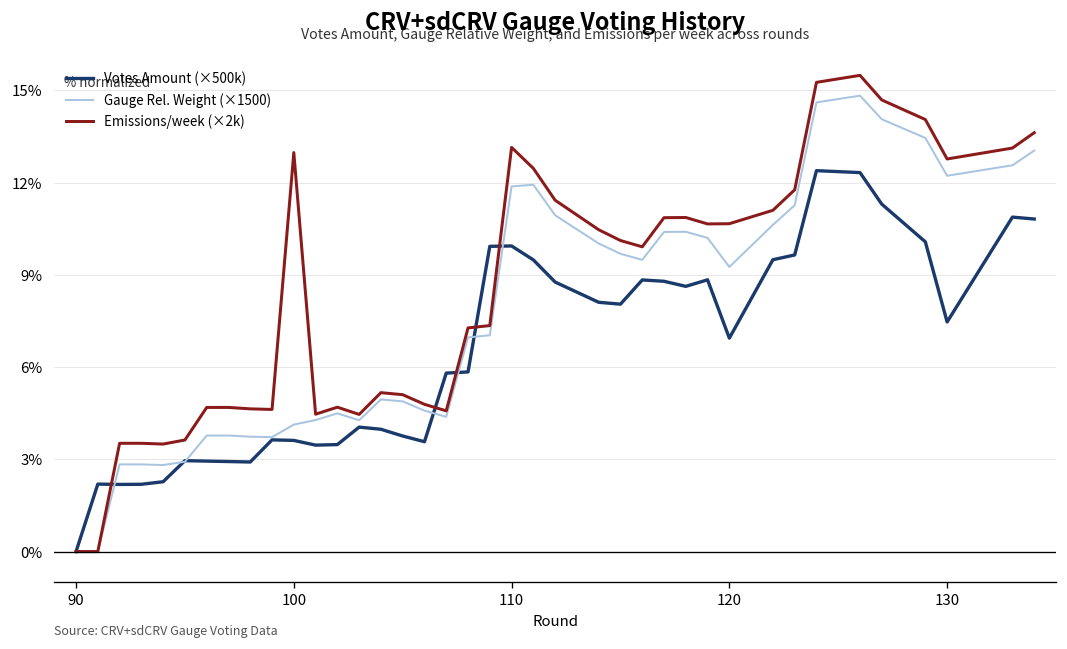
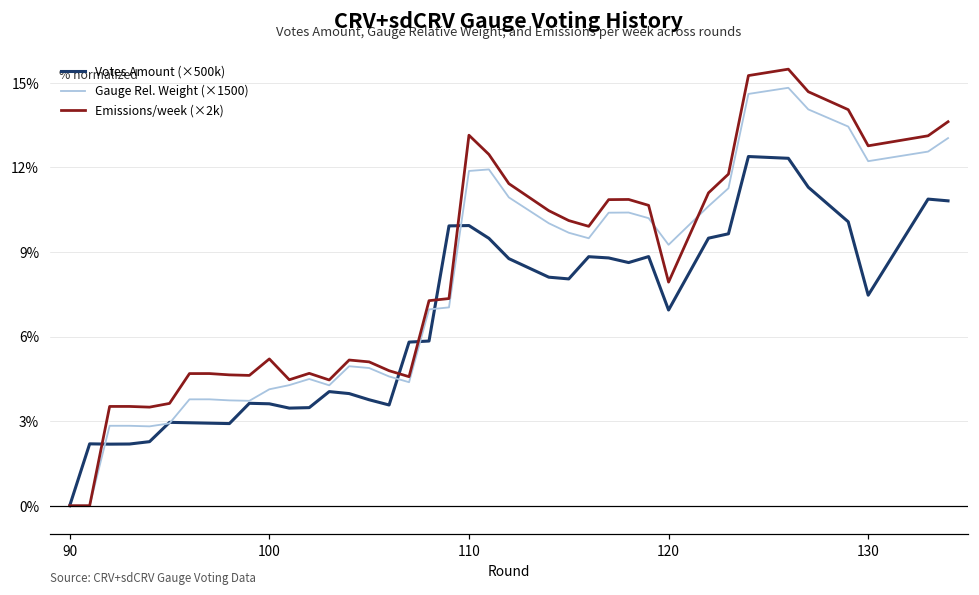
  {
    "Votes Amount (×500k)": {
      "100": "3.6%",
      "110": "9.9%",
      "120": "6.9%",
      "130": "7.5%"
    },
    "Gauge Rel. Weight (×1500)": {
      "100": "4.1%",
      "110": "11.9%",
      "120": "9.3%",
      "130": "12.2%"
    },
    "Emissions/week (×2k)": {
-     "100": "13.0%",
+     "100": "5.2%",
      "110": "13.1%",
-     "120": "10.7%",
+     "120": "7.9%",
      "130": "12.8%"
    }
  }
